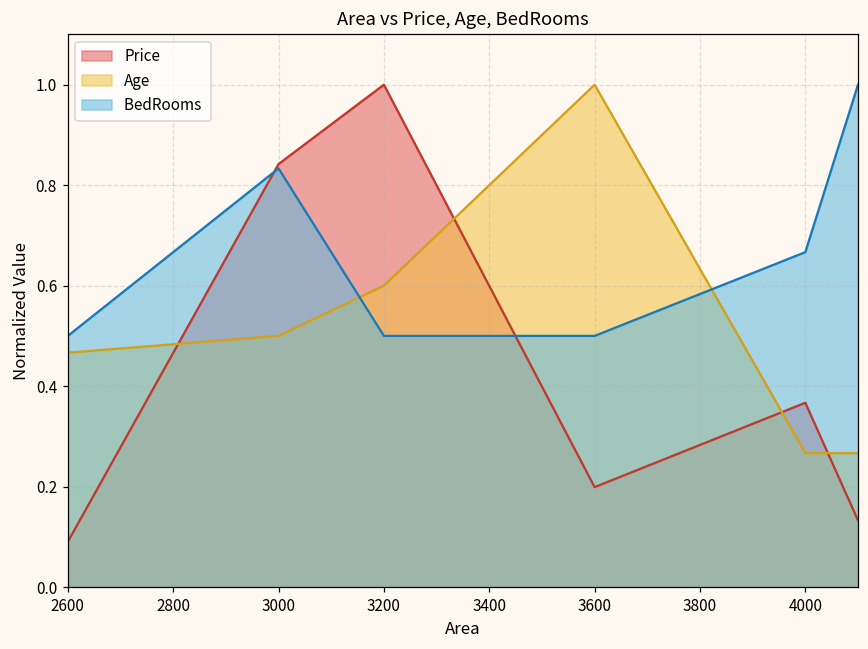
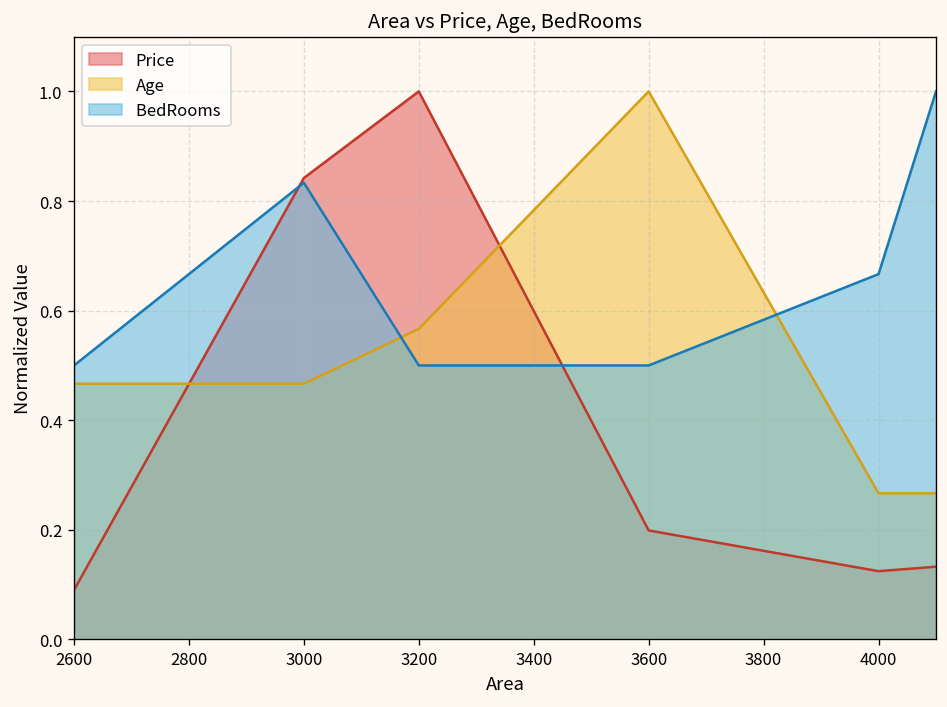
  {
    "Price": {
      "2600": 0.09,
      "3000": 0.84,
      "3200": 1.00,
      "3600": 0.20,
-     "4000": 0.37
+     "4000": 0.12
    },
    "Age": {
      "2600": 0.47,
-     "3000": 0.50,
-     "3200": 0.60,
+     "3000": 0.47,
+     "3200": 0.57,
      "3600": 1.00,
      "4000": 0.27
    },
    "BedRooms": {
      "2600": 0.50,
      "3000": 0.83,
      "3200": 0.50,
      "3600": 0.50,
      "4000": 0.67
    }
  }
